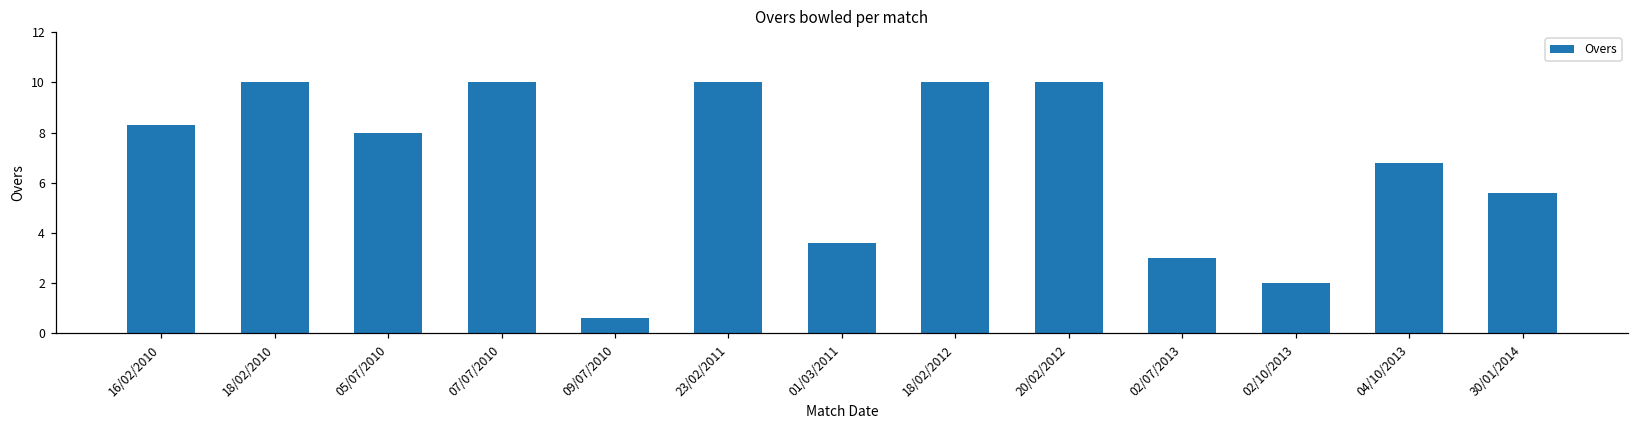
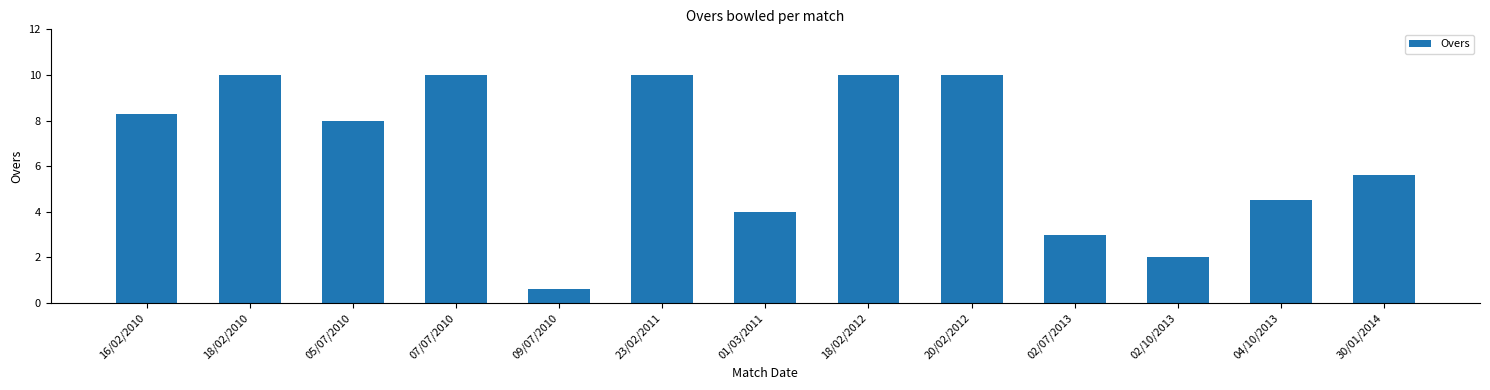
  {
    "16/02/2010": 8.3,
    "18/02/2010": 10.0,
    "05/07/2010": 8.0,
    "07/07/2010": 10.0,
    "09/07/2010": 0.6,
    "23/02/2011": 10.0,
-   "01/03/2011": 3.6,
+   "01/03/2011": 4.0,
    "18/02/2012": 10.0,
    "20/02/2012": 10.0,
    "02/07/2013": 3.0,
    "02/10/2013": 2.0,
-   "04/10/2013": 6.8,
+   "04/10/2013": 4.5,
    "30/01/2014": 5.6
  }
